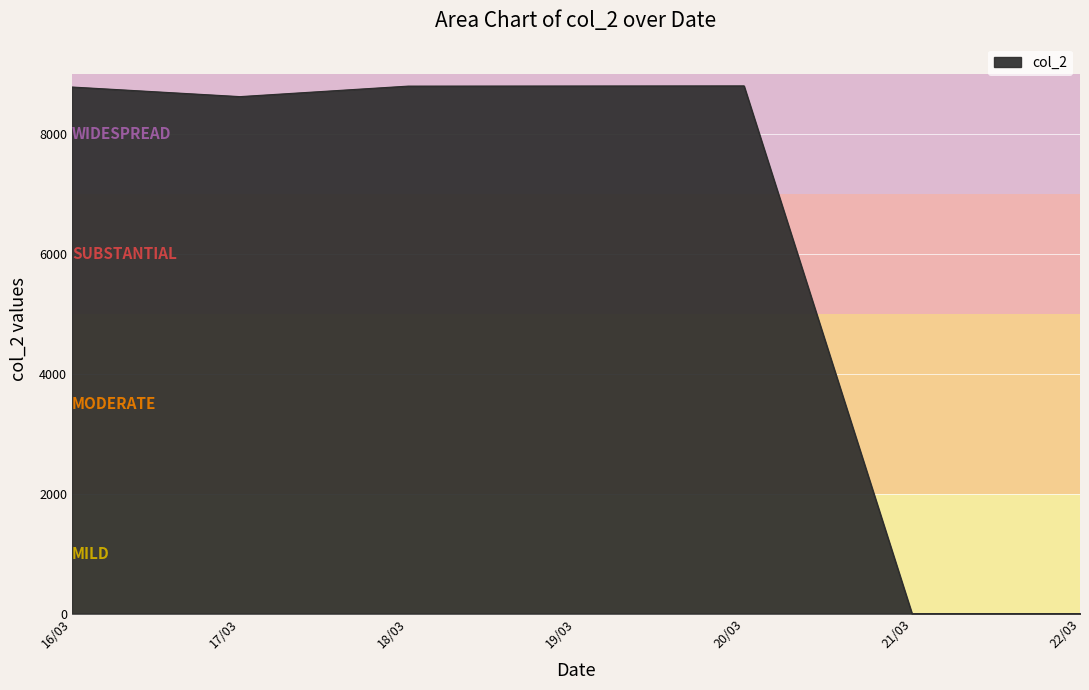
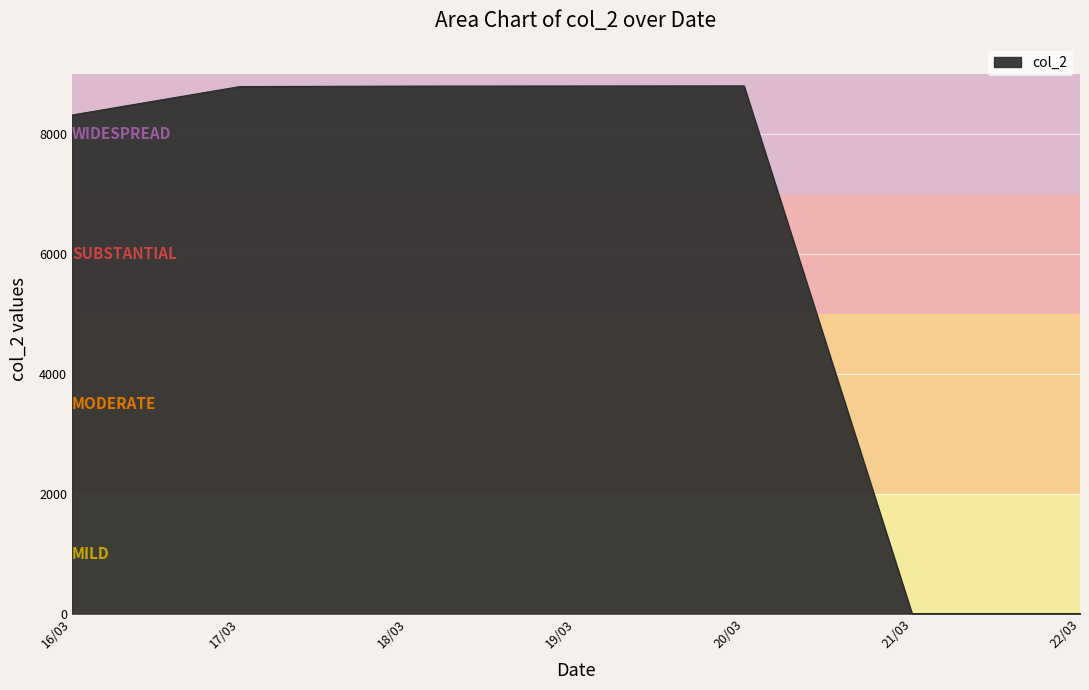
  {
-   "16/03": 8800,
-   "17/03": 8600,
+   "16/03": 8300,
+   "17/03": 8800,
    "18/03": 8800,
    "19/03": 8800,
    "20/03": 8800,
    "21/03": 0,
    "22/03": 0
  }
